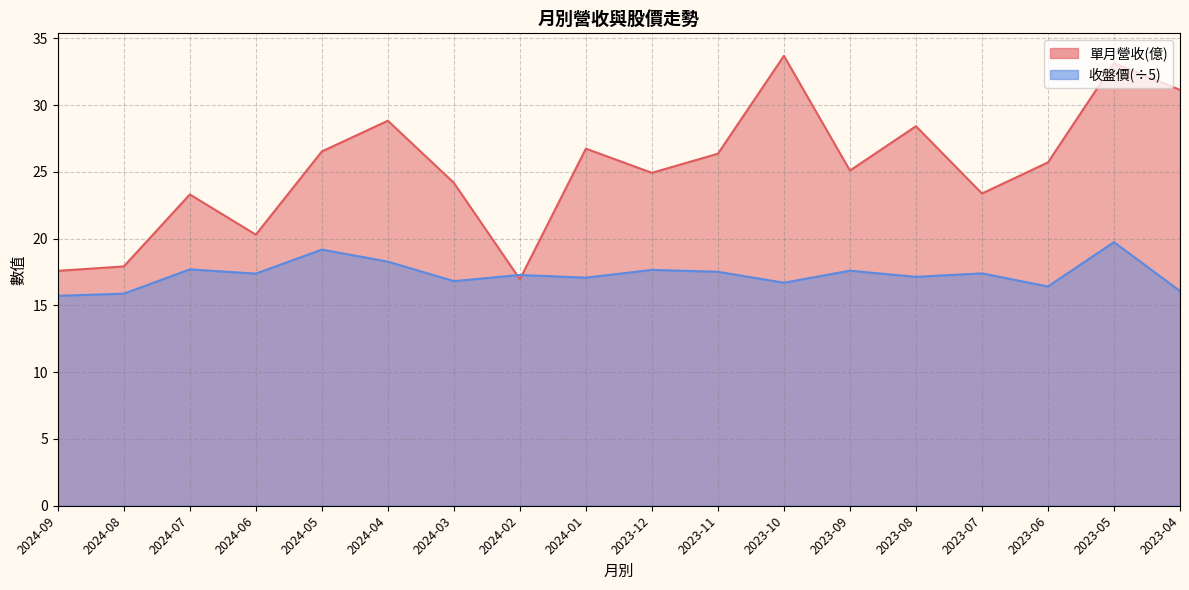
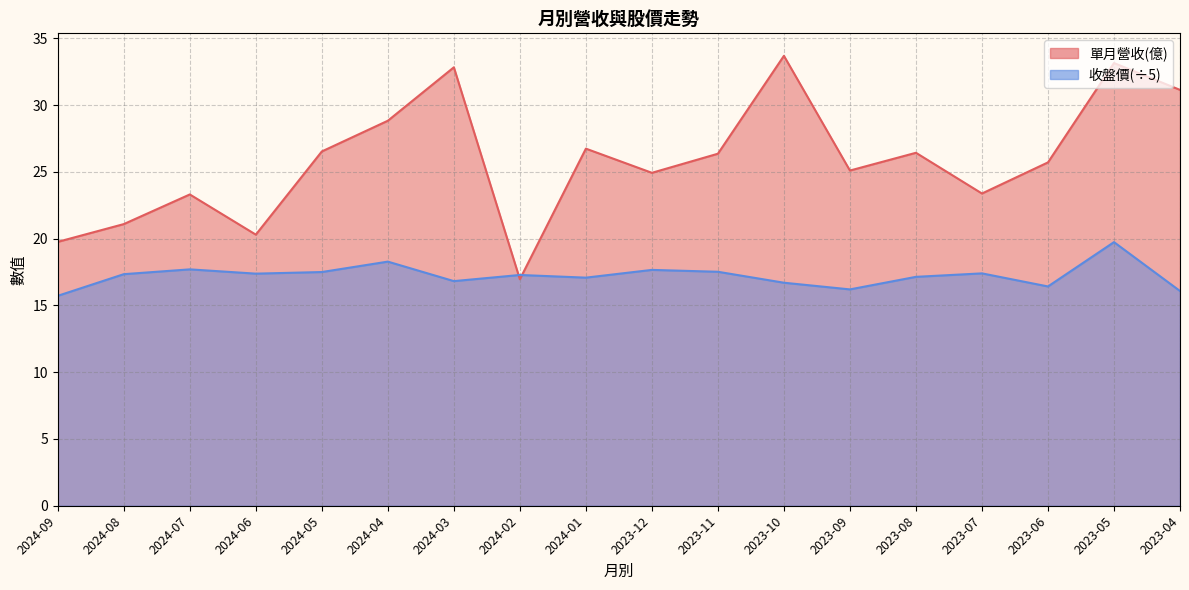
  {
    "單月營收(億)": {
-     "2024-09": 17.6,
-     "2024-08": 17.9,
+     "2024-09": 19.8,
+     "2024-08": 21.1,
      "2024-07": 23.3,
      "2024-06": 20.3,
      "2024-05": 26.5,
      "2024-04": 28.8,
-     "2024-03": 24.2,
+     "2024-03": 32.8,
      "2024-02": 17.0,
      "2024-01": 26.7,
      "2023-12": 24.9,
      "2023-11": 26.4,
      "2023-10": 33.7,
      "2023-09": 25.1,
-     "2023-08": 28.4,
+     "2023-08": 26.4,
      "2023-07": 23.4,
      "2023-06": 25.7,
      "2023-04": 31.1
    },
    "收盤價(÷5)": {
      "2024-09": 15.7,
-     "2024-08": 15.9,
+     "2024-08": 17.3,
      "2024-07": 17.7,
      "2024-06": 17.4,
-     "2024-05": 19.2,
+     "2024-05": 17.5,
      "2024-04": 18.3,
      "2024-03": 16.8,
      "2024-02": 17.3,
      "2024-01": 17.1,
      "2023-12": 17.7,
      "2023-11": 17.5,
      "2023-10": 16.7,
-     "2023-09": 17.6,
+     "2023-09": 16.2,
      "2023-08": 17.1,
      "2023-07": 17.4,
      "2023-06": 16.4,
      "2023-05": 19.7,
      "2023-04": 16.1
    }
  }
